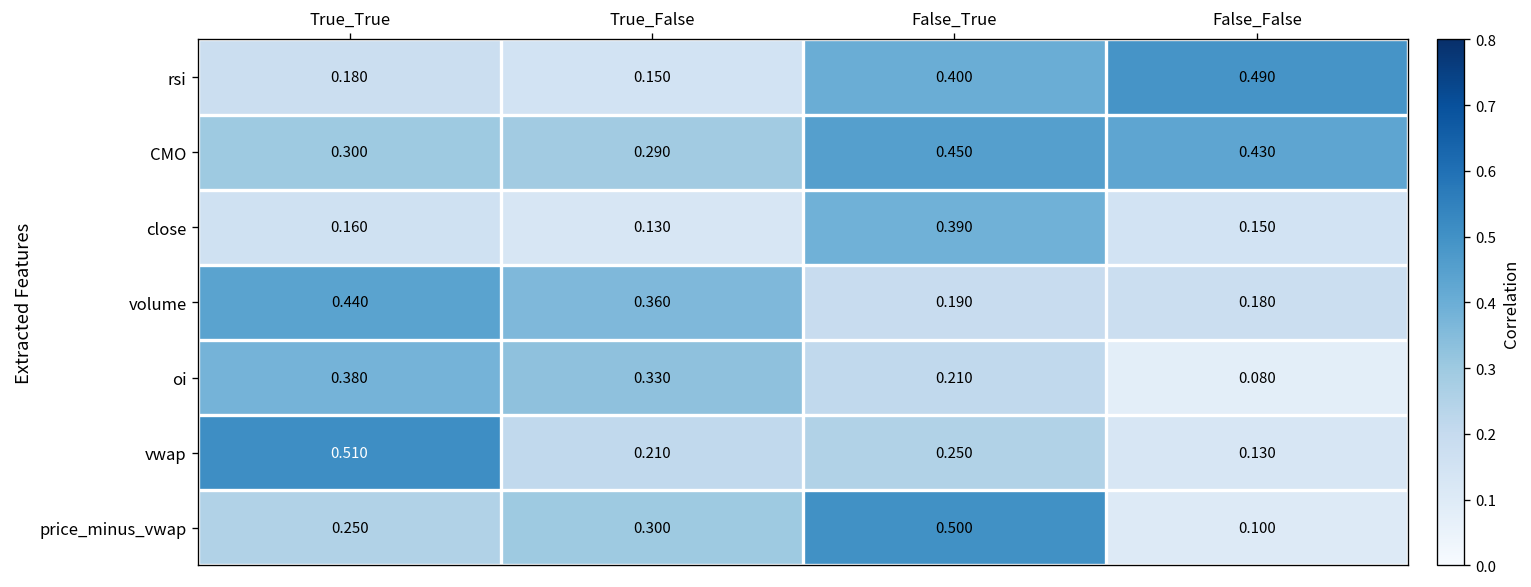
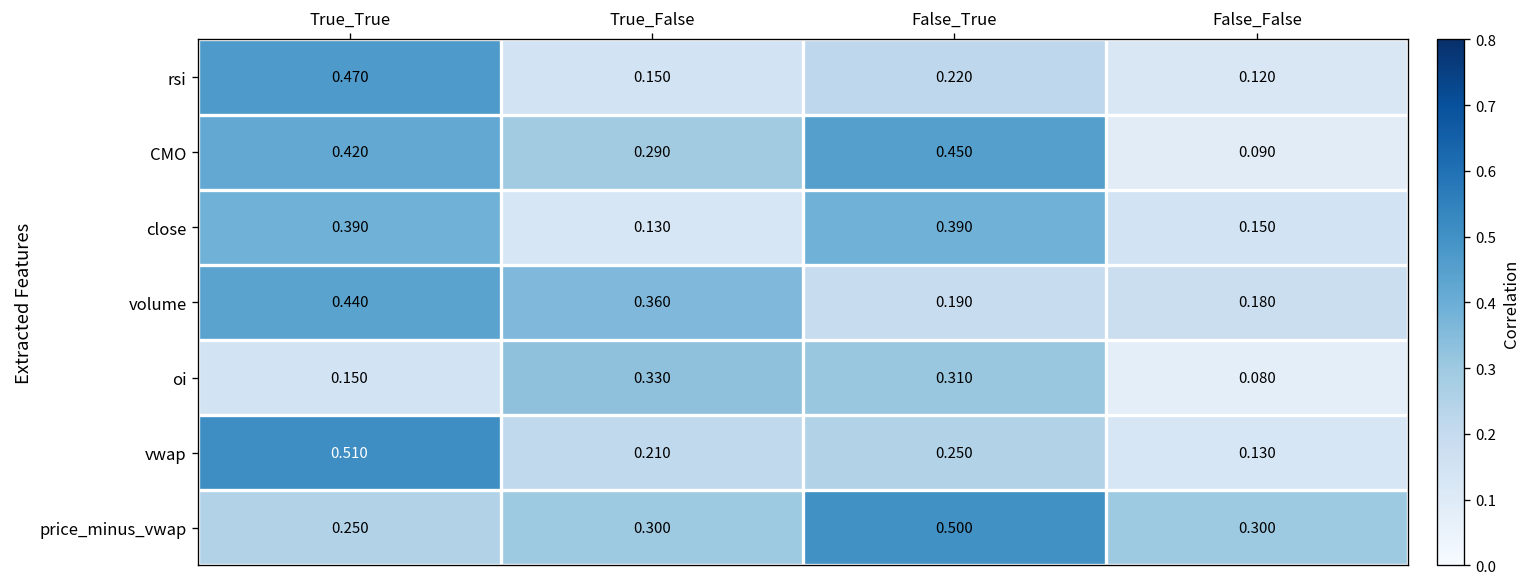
  {
    "rsi": {
-     "True_True": 0.180,
+     "True_True": 0.470,
      "True_False": 0.150,
-     "False_True": 0.400,
-     "False_False": 0.490
+     "False_True": 0.220,
+     "False_False": 0.120
    },
    "CMO": {
-     "True_True": 0.300,
+     "True_True": 0.420,
      "True_False": 0.290,
      "False_True": 0.450,
-     "False_False": 0.430
+     "False_False": 0.090
    },
    "close": {
-     "True_True": 0.160,
+     "True_True": 0.390,
      "True_False": 0.130,
      "False_True": 0.390,
      "False_False": 0.150
    },
    "volume": {
      "True_True": 0.440,
      "True_False": 0.360,
      "False_True": 0.190,
      "False_False": 0.180
    },
    "oi": {
-     "True_True": 0.380,
+     "True_True": 0.150,
      "True_False": 0.330,
-     "False_True": 0.210,
+     "False_True": 0.310,
      "False_False": 0.080
    },
    "vwap": {
      "True_True": 0.510,
      "True_False": 0.210,
      "False_True": 0.250,
      "False_False": 0.130
    },
    "price_minus_vwap": {
      "True_True": 0.250,
      "True_False": 0.300,
      "False_True": 0.500,
-     "False_False": 0.100
+     "False_False": 0.300
    }
  }
